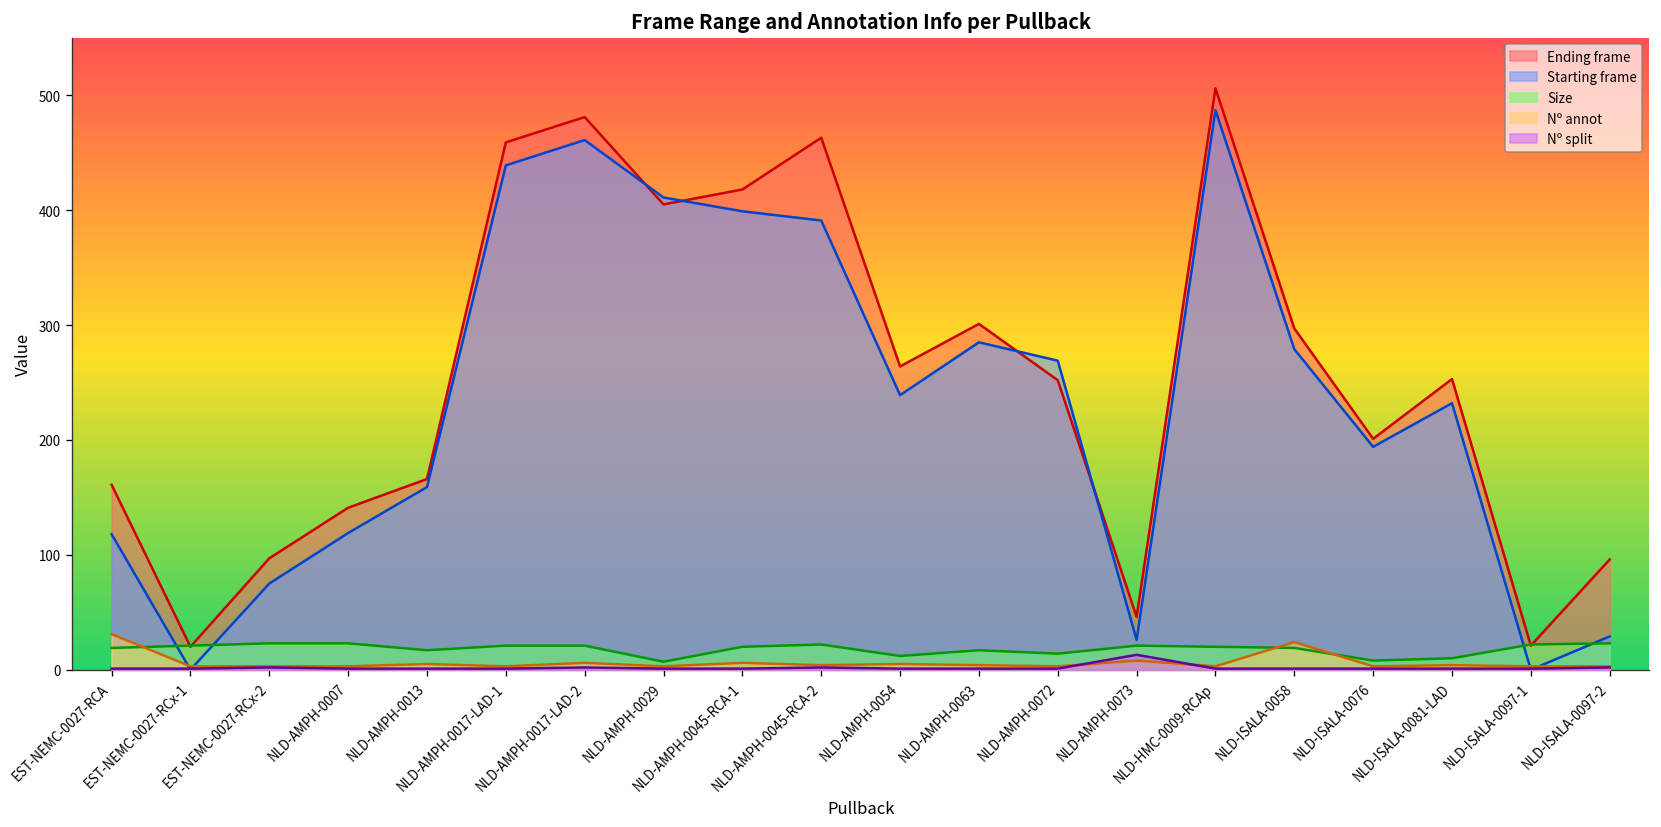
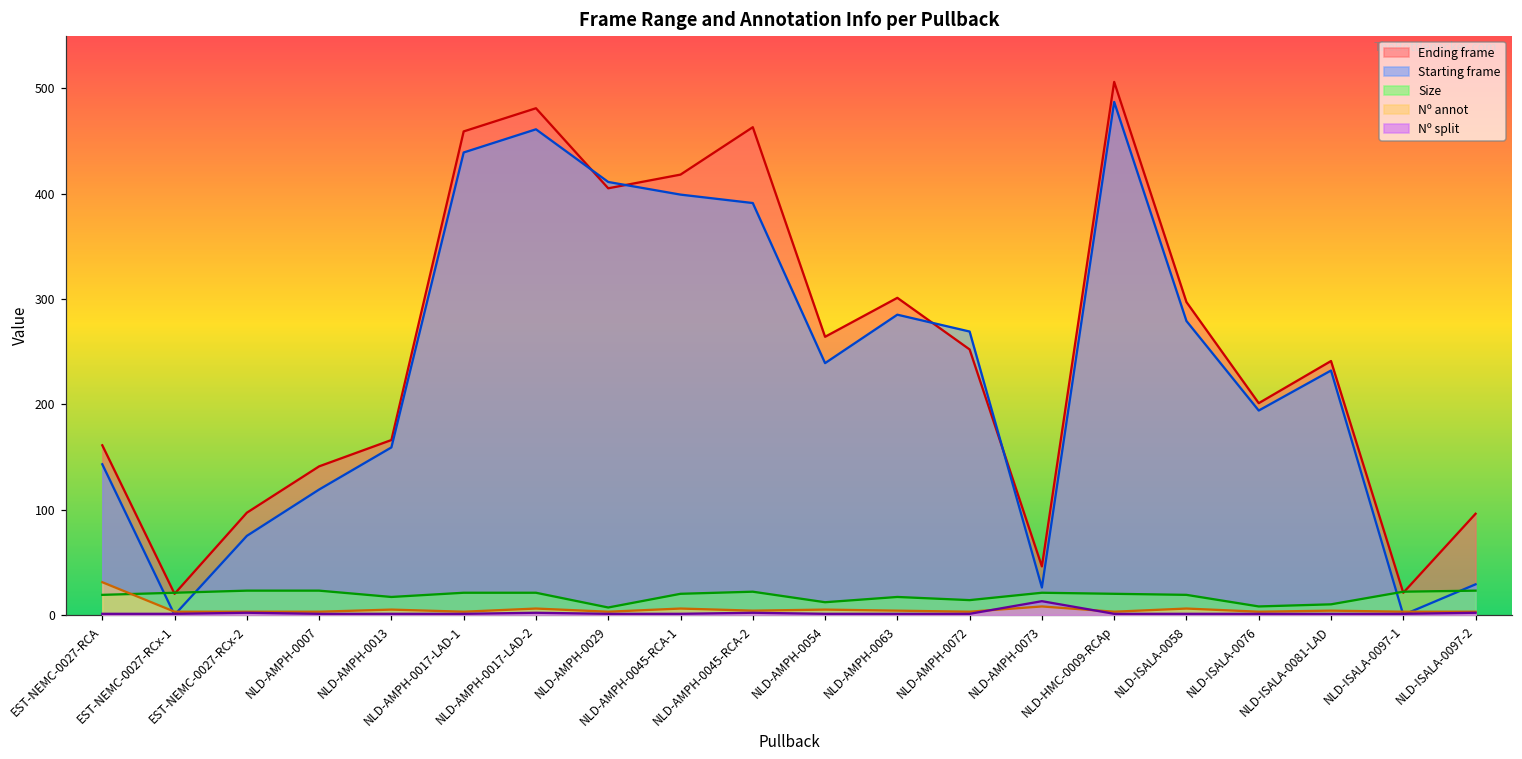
  {
    "Ending frame": {
      "EST-NEMC-0027-RCA": 160,
      "EST-NEMC-0027-RCx-2": 100,
      "NLD-AMPH-0007": 140,
      "NLD-AMPH-0013": 170,
      "NLD-AMPH-0017-LAD-1": 460,
      "NLD-AMPH-0017-LAD-2": 480,
      "NLD-AMPH-0029": 410,
      "NLD-AMPH-0045-RCA-1": 420,
      "NLD-AMPH-0045-RCA-2": 460,
      "NLD-AMPH-0054": 260,
      "NLD-AMPH-0063": 300,
      "NLD-AMPH-0072": 250,
      "NLD-AMPH-0073": 50,
      "NLD-HMC-0009-RCAp": 510,
      "NLD-ISALA-0058": 300,
      "NLD-ISALA-0076": 200,
-     "NLD-ISALA-0081-LAD": 250,
+     "NLD-ISALA-0081-LAD": 240,
      "NLD-ISALA-0097-2": 100
    },
    "Starting frame": {
-     "EST-NEMC-0027-RCA": 120,
+     "EST-NEMC-0027-RCA": 140,
      "EST-NEMC-0027-RCx-2": 80,
      "NLD-AMPH-0007": 120,
      "NLD-AMPH-0013": 160,
      "NLD-AMPH-0017-LAD-1": 440,
      "NLD-AMPH-0017-LAD-2": 460,
      "NLD-AMPH-0029": 410,
      "NLD-AMPH-0045-RCA-1": 400,
      "NLD-AMPH-0045-RCA-2": 390,
      "NLD-AMPH-0054": 240,
      "NLD-AMPH-0063": 290,
      "NLD-AMPH-0072": 270,
      "NLD-AMPH-0073": 30,
      "NLD-HMC-0009-RCAp": 490,
      "NLD-ISALA-0058": 280,
      "NLD-ISALA-0076": 190,
      "NLD-ISALA-0081-LAD": 230,
      "NLD-ISALA-0097-2": 30
    },
    "Size": {
      "EST-NEMC-0027-RCA": 20,
      "EST-NEMC-0027-RCx-2": 20,
      "NLD-AMPH-0007": 20,
      "NLD-AMPH-0013": 20,
      "NLD-AMPH-0017-LAD-1": 20,
      "NLD-AMPH-0017-LAD-2": 20,
      "NLD-AMPH-0029": 10,
      "NLD-AMPH-0045-RCA-1": 20,
      "NLD-AMPH-0045-RCA-2": 20,
      "NLD-AMPH-0054": 10,
      "NLD-AMPH-0063": 20,
      "NLD-AMPH-0072": 10,
      "NLD-AMPH-0073": 20,
      "NLD-HMC-0009-RCAp": 20,
      "NLD-ISALA-0058": 20,
      "NLD-ISALA-0076": 10,
      "NLD-ISALA-0081-LAD": 10,
      "NLD-ISALA-0097-2": 20
    },
    "Nº annot": {
      "EST-NEMC-0027-RCA": 30,
      "NLD-AMPH-0013": 10,
      "NLD-AMPH-0017-LAD-2": 10,
      "NLD-AMPH-0045-RCA-1": 10,
      "NLD-AMPH-0054": 10,
      "NLD-AMPH-0063": 0,
      "NLD-AMPH-0073": 10,
-     "NLD-ISALA-0058": 20,
+     "NLD-ISALA-0058": 10,
      "NLD-ISALA-0081-LAD": 0
    },
    "Nº split": {
      "EST-NEMC-0027-RCA": 0,
      "NLD-AMPH-0013": 0,
      "NLD-AMPH-0017-LAD-2": 0,
      "NLD-AMPH-0045-RCA-1": 0,
      "NLD-AMPH-0054": 0,
      "NLD-AMPH-0063": 0,
      "NLD-AMPH-0073": 10,
      "NLD-ISALA-0058": 0,
      "NLD-ISALA-0081-LAD": 0
    }
  }
